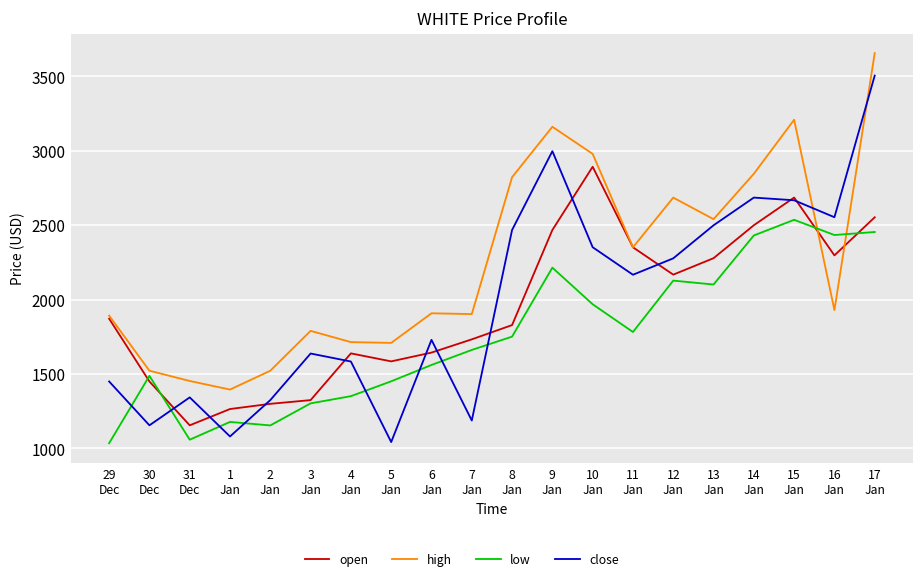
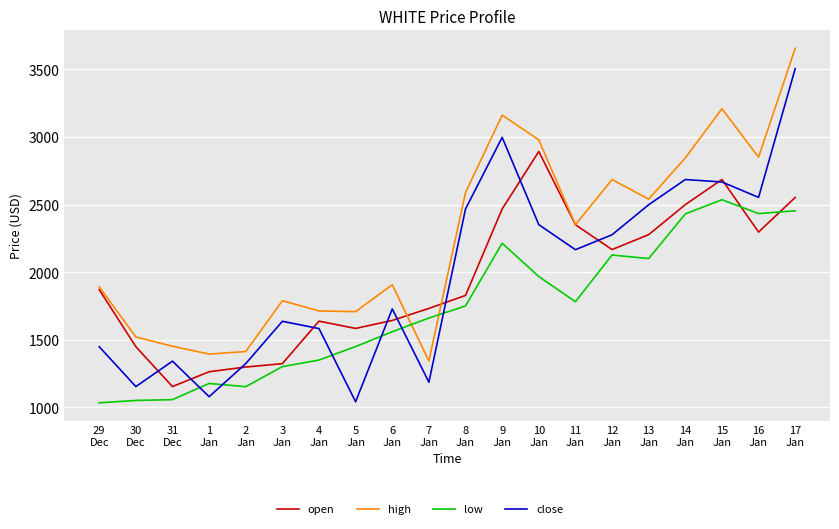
  {
    "open": {
      "29 Dec": 1870,
      "30 Dec": 1450,
      "31 Dec": 1150,
      "1 Jan": 1260,
      "2 Jan": 1300,
      "3 Jan": 1320,
      "4 Jan": 1640,
      "5 Jan": 1580,
      "6 Jan": 1640,
      "7 Jan": 1730,
      "8 Jan": 1830,
      "9 Jan": 2470,
      "10 Jan": 2890,
      "12 Jan": 2170,
      "13 Jan": 2280,
      "14 Jan": 2500,
      "16 Jan": 2300,
      "17 Jan": 2550
    },
    "high": {
      "29 Dec": 1890,
      "30 Dec": 1520,
      "31 Dec": 1450,
      "1 Jan": 1390,
-     "2 Jan": 1520,
+     "2 Jan": 1410,
      "3 Jan": 1790,
      "4 Jan": 1710,
      "5 Jan": 1710,
      "6 Jan": 1910,
-     "7 Jan": 1900,
-     "8 Jan": 2820,
+     "7 Jan": 1340,
+     "8 Jan": 2590,
      "9 Jan": 3160,
      "10 Jan": 2980,
      "12 Jan": 2690,
      "13 Jan": 2540,
      "14 Jan": 2850,
      "15 Jan": 3210,
-     "16 Jan": 1930,
+     "16 Jan": 2850,
      "17 Jan": 3660
    },
    "low": {
      "29 Dec": 1030,
-     "30 Dec": 1490,
+     "30 Dec": 1050,
      "31 Dec": 1060,
      "1 Jan": 1180,
      "2 Jan": 1150,
      "3 Jan": 1300,
      "4 Jan": 1350,
      "5 Jan": 1450,
      "6 Jan": 1560,
      "7 Jan": 1660,
      "8 Jan": 1750,
      "9 Jan": 2210,
      "10 Jan": 1970,
      "11 Jan": 1780,
      "12 Jan": 2130,
      "13 Jan": 2100,
      "14 Jan": 2430,
      "15 Jan": 2540,
      "16 Jan": 2430,
      "17 Jan": 2450
    },
    "close": {
      "29 Dec": 1450,
      "30 Dec": 1150,
      "31 Dec": 1340,
      "1 Jan": 1080,
      "2 Jan": 1320,
      "3 Jan": 1640,
      "4 Jan": 1580,
      "5 Jan": 1040,
      "6 Jan": 1730,
      "7 Jan": 1190,
      "8 Jan": 2470,
      "9 Jan": 3000,
      "10 Jan": 2350,
      "11 Jan": 2170,
      "12 Jan": 2280,
      "13 Jan": 2500,
      "14 Jan": 2690,
      "16 Jan": 2550,
      "17 Jan": 3510
    }
  }
